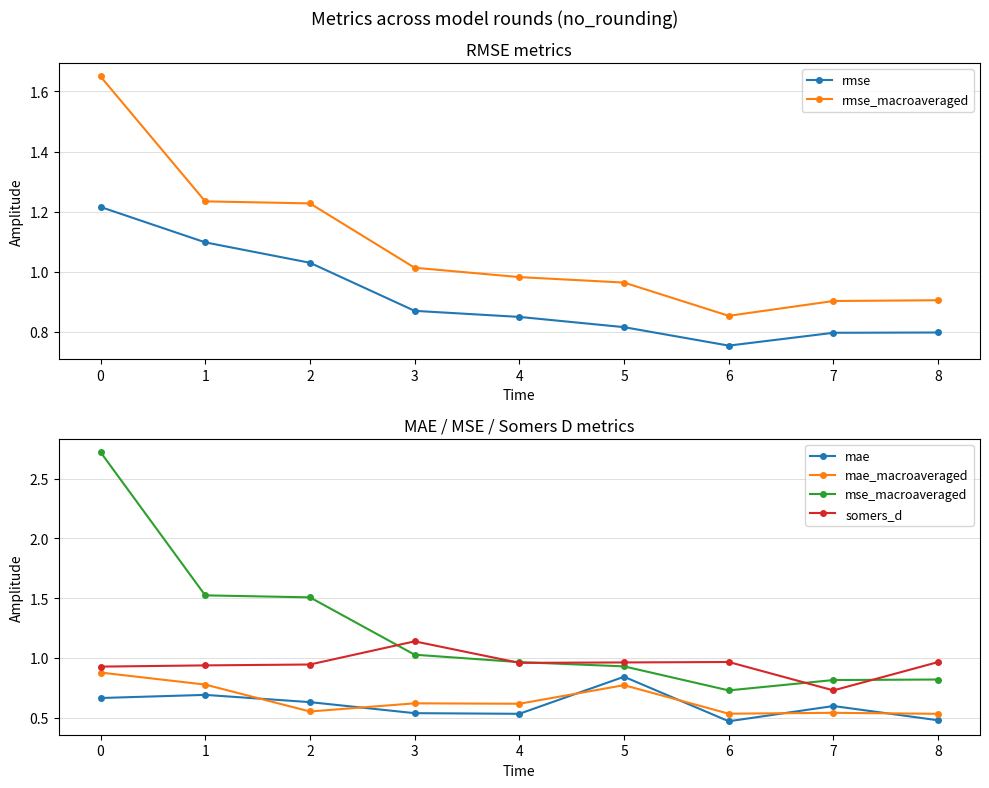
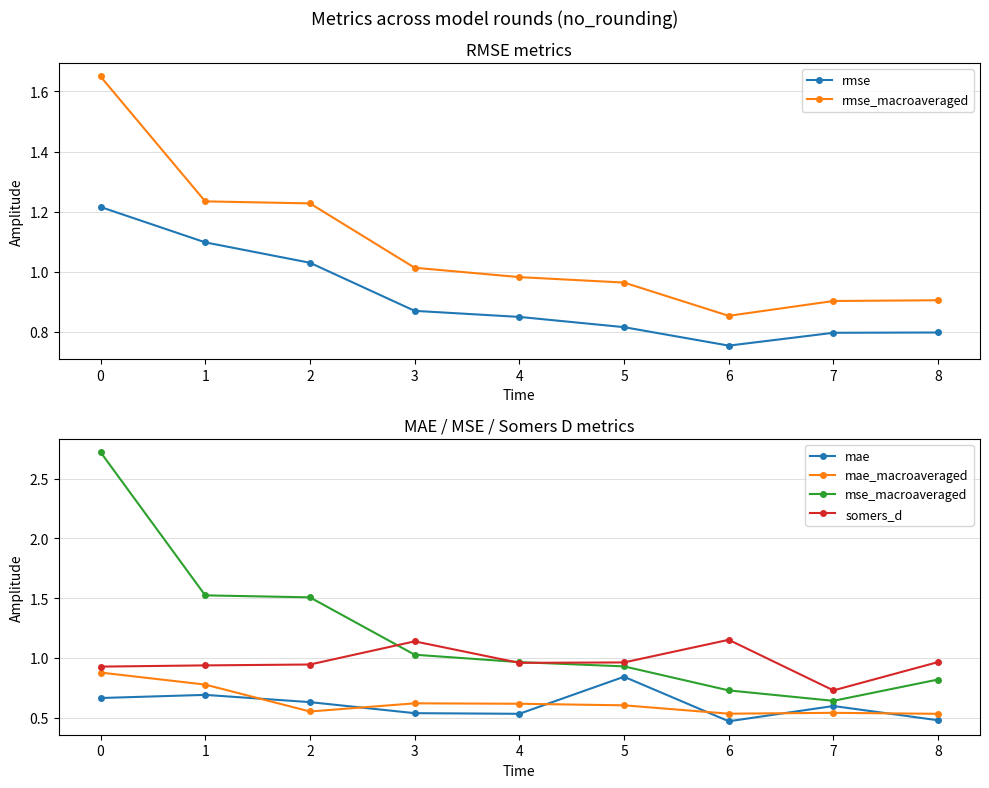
  {
    "RMSE metrics": {
      "rmse": {
        "0": 1.22,
        "1": 1.10,
        "2": 1.03,
        "3": 0.87,
        "4": 0.85,
        "5": 0.82,
        "6": 0.75,
        "7": 0.80,
        "8": 0.80
      },
      "rmse_macroaveraged": {
        "0": 1.65,
        "1": 1.23,
        "2": 1.23,
        "3": 1.01,
        "4": 0.98,
        "5": 0.96,
        "6": 0.85,
        "7": 0.90,
        "8": 0.91
      }
    },
    "MAE / MSE / Somers D metrics": {
      "mae": {
        "0": 0.67,
        "1": 0.69,
        "2": 0.63,
        "3": 0.54,
        "4": 0.53,
        "5": 0.84,
        "6": 0.47,
        "7": 0.60,
        "8": 0.48
      },
      "mae_macroaveraged": {
        "0": 0.88,
        "1": 0.78,
        "2": 0.55,
        "3": 0.62,
        "4": 0.62,
-       "5": 0.77,
+       "5": 0.60,
        "6": 0.53,
        "7": 0.54,
        "8": 0.53
      },
      "mse_macroaveraged": {
        "0": 2.72,
        "1": 1.52,
        "2": 1.51,
        "3": 1.03,
        "5": 0.93,
        "6": 0.73,
-       "7": 0.82,
+       "7": 0.64,
        "8": 0.82
      },
      "somers_d": {
        "0": 0.93,
        "1": 0.94,
        "2": 0.95,
        "3": 1.14,
        "5": 0.96,
-       "6": 0.97,
+       "6": 1.15,
        "7": 0.73,
        "8": 0.97
      }
    }
  }
